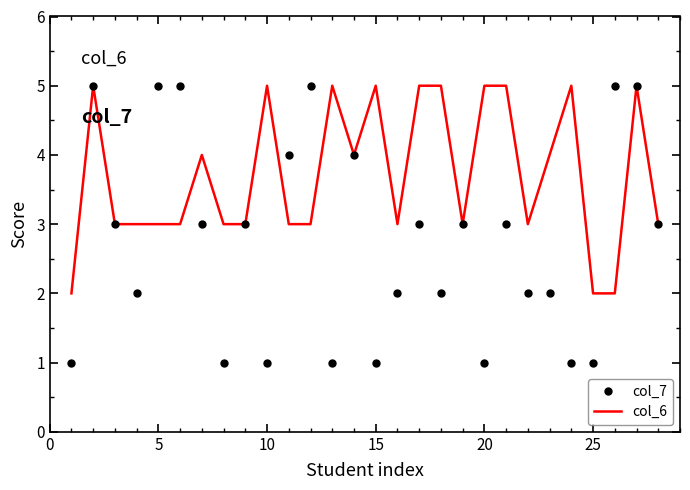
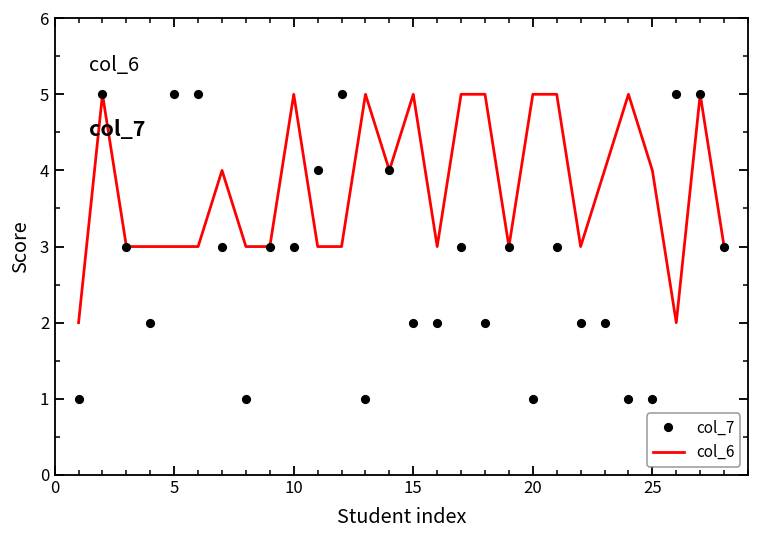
  {
    "col_7": {
      "5": 5,
-     "10": 1,
-     "15": 1,
+     "10": 3,
+     "15": 2,
      "20": 1,
      "25": 1
    },
    "col_6": {
      "5": 3,
      "10": 5,
      "15": 5,
      "20": 5,
-     "25": 2
+     "25": 4
    }
  }
